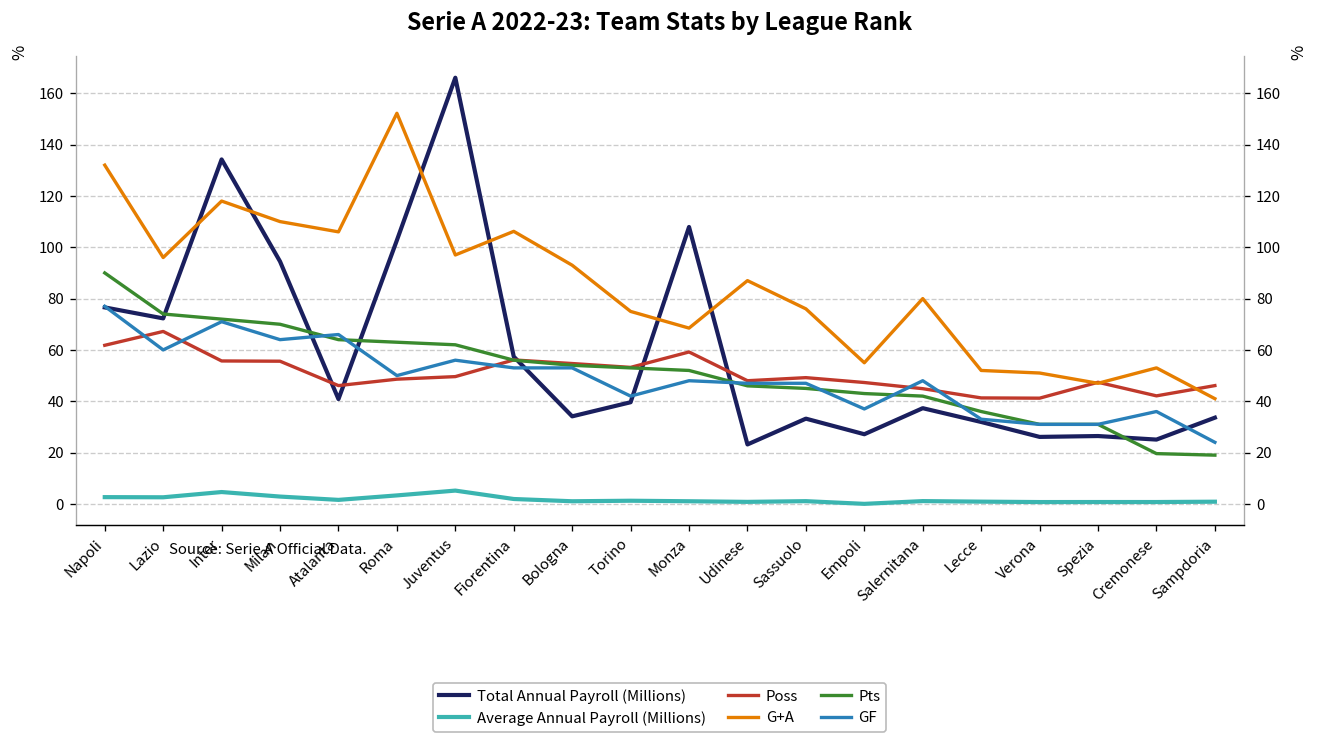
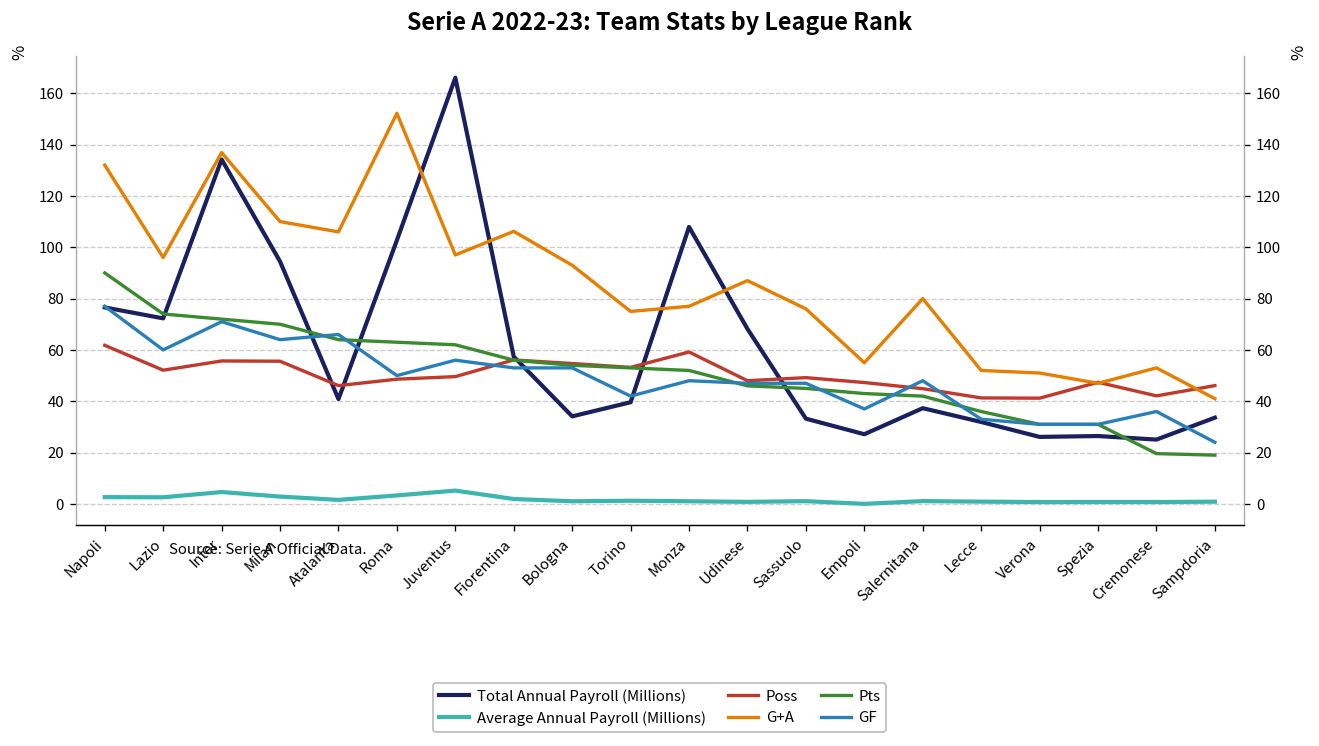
  {
    "Total Annual Payroll (Millions)": {
      "Lazio": 72,
      "Inter": 134,
      "Milan": 94,
      "Atalanta": 41,
      "Roma": 103,
      "Juventus": 166,
      "Fiorentina": 57,
      "Bologna": 34,
      "Torino": 40,
      "Monza": 108,
-     "Udinese": 23,
+     "Udinese": 68,
      "Sassuolo": 33,
      "Empoli": 27,
      "Salernitana": 37,
      "Verona": 26,
      "Spezia": 26,
      "Cremonese": 25,
      "Sampdoria": 34
    },
    "Poss": {
      "Napoli": 62,
-     "Lazio": 67,
+     "Lazio": 52,
      "Inter": 56,
      "Milan": 56,
      "Atalanta": 46,
      "Roma": 49,
      "Juventus": 50,
      "Monza": 59,
      "Sassuolo": 49,
      "Empoli": 47,
      "Salernitana": 45,
      "Lecce": 41,
      "Verona": 41,
      "Cremonese": 42,
      "Sampdoria": 46
    },
    "G+A": {
      "Napoli": 132,
      "Lazio": 96,
-     "Inter": 118,
+     "Inter": 137,
      "Milan": 110,
      "Atalanta": 106,
      "Roma": 152,
      "Juventus": 97,
      "Fiorentina": 106,
      "Bologna": 93,
      "Torino": 75,
-     "Monza": 69,
+     "Monza": 77,
      "Udinese": 87,
      "Sassuolo": 76,
      "Empoli": 55,
      "Salernitana": 80,
      "Lecce": 52,
      "Verona": 51,
      "Cremonese": 53,
      "Sampdoria": 41
    },
    "Pts": {
      "Napoli": 90,
      "Lazio": 74,
      "Milan": 70,
      "Atalanta": 64,
      "Roma": 63,
      "Juventus": 62,
      "Monza": 52,
      "Sassuolo": 45,
      "Empoli": 43,
      "Salernitana": 42,
      "Lecce": 36,
      "Cremonese": 20,
      "Sampdoria": 19
    }
  }
